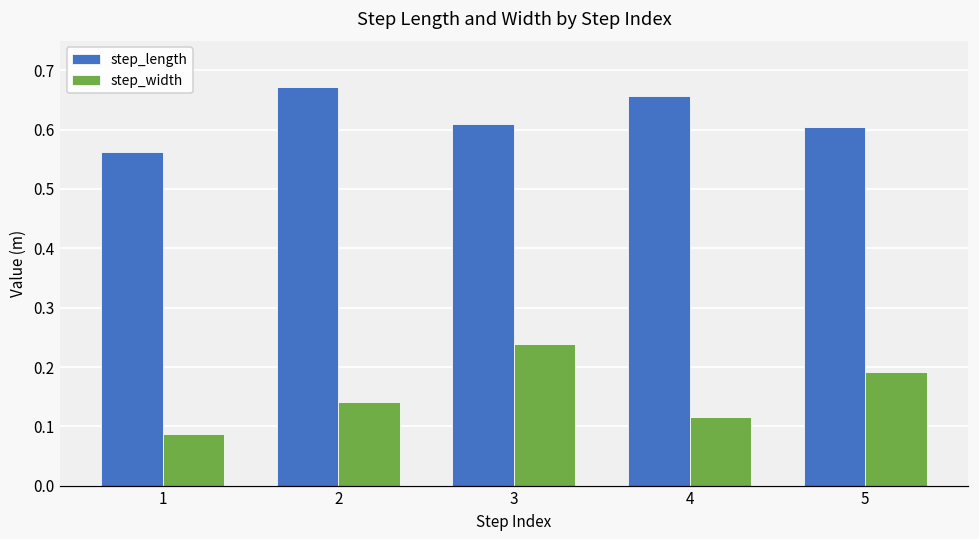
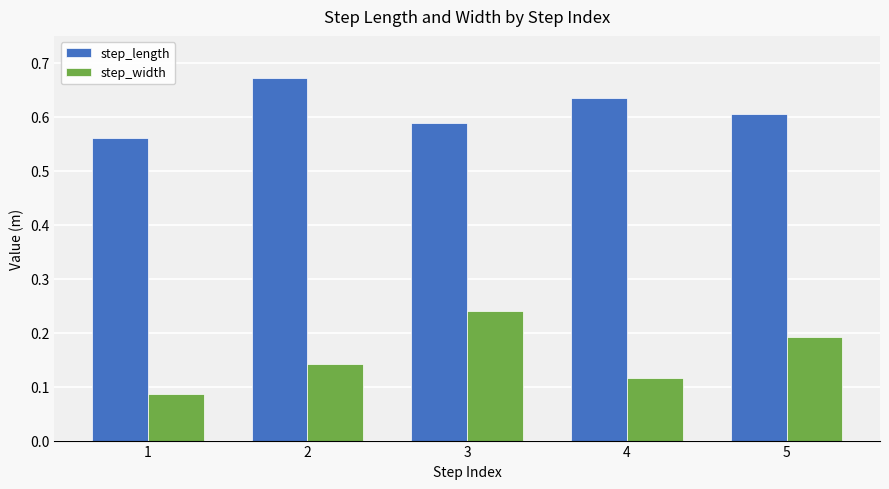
  {
    "step_length": {
      "1": 0.56,
      "2": 0.67,
-     "3": 0.61,
-     "4": 0.66,
+     "3": 0.59,
+     "4": 0.64,
      "5": 0.61
    },
    "step_width": {
      "1": 0.09,
      "2": 0.14,
      "3": 0.24,
      "4": 0.12,
      "5": 0.19
    }
  }
